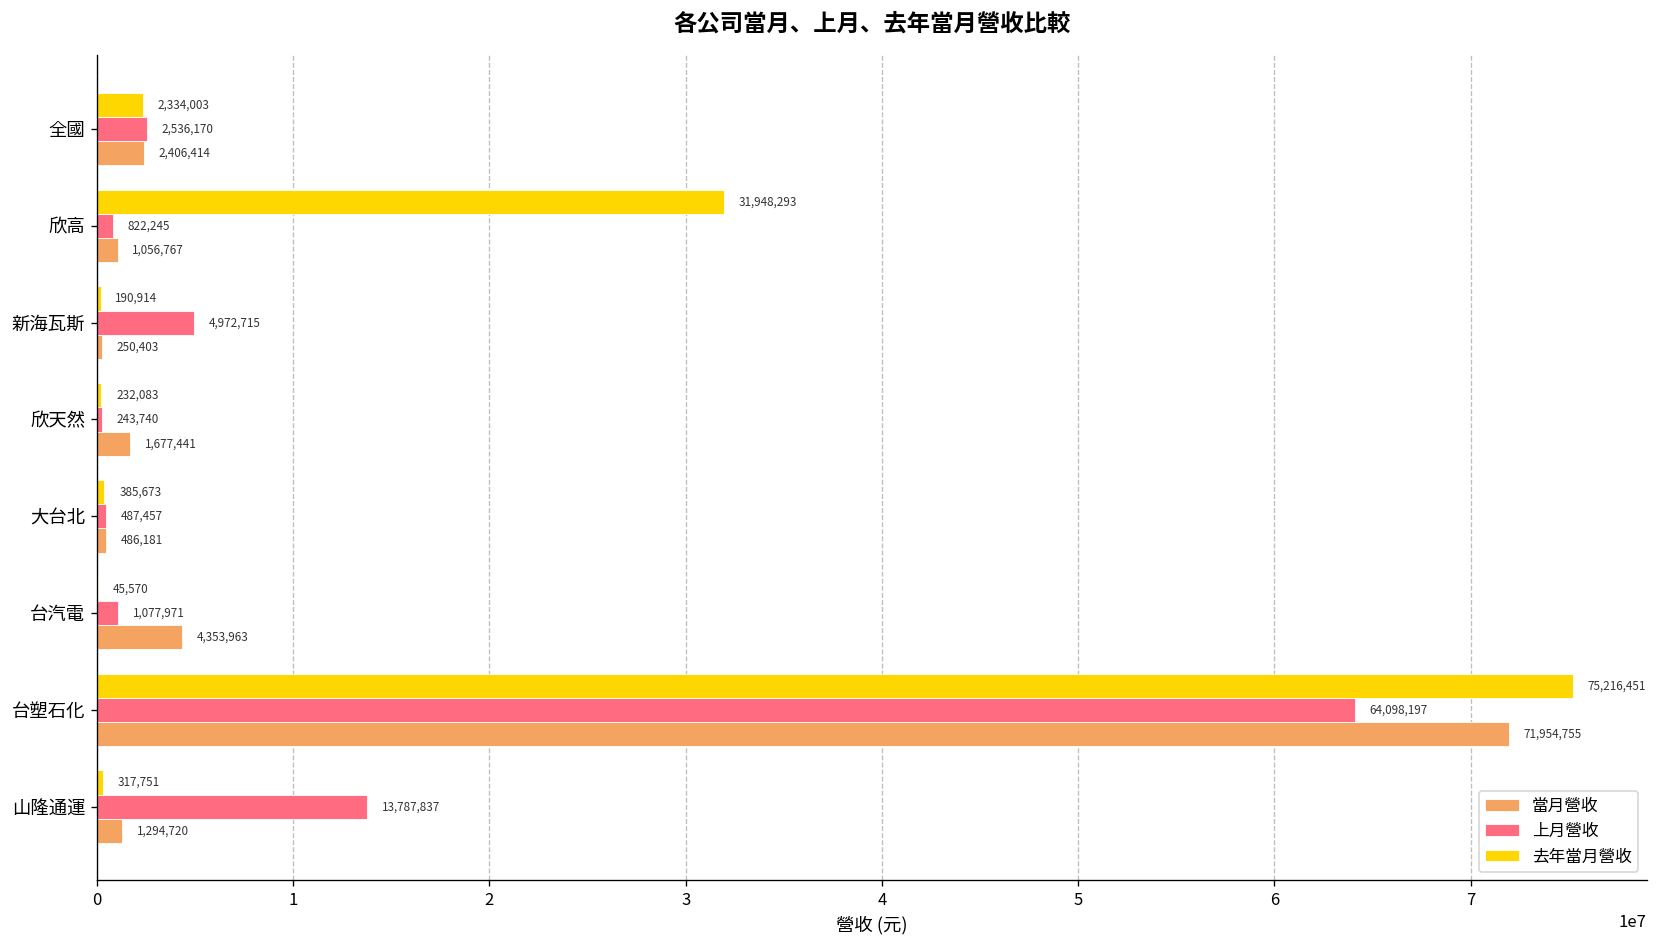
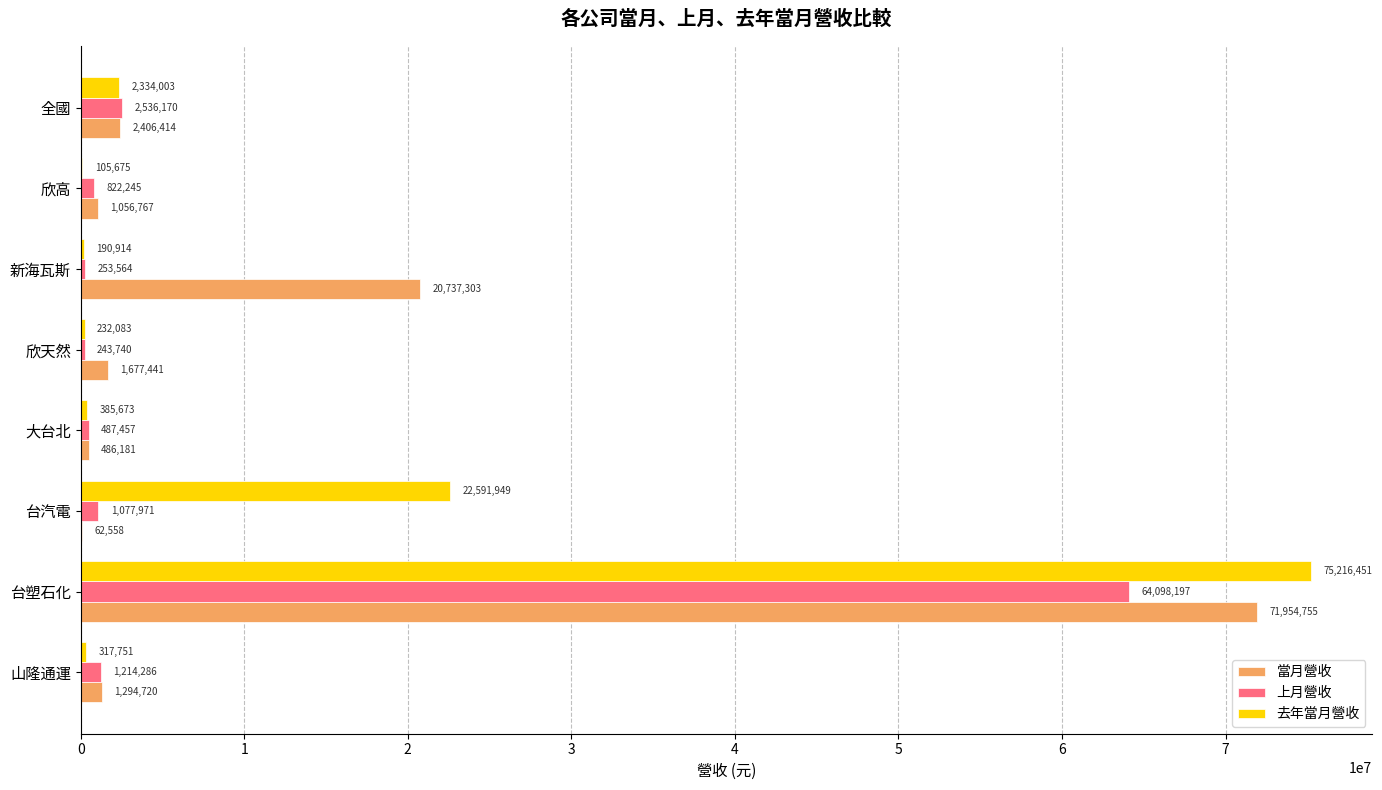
  {
    "當月營收": {
      "全國": "2,406,414",
      "欣高": "1,056,767",
-     "新海瓦斯": "250,403",
+     "新海瓦斯": "20,737,303",
      "欣天然": "1,677,441",
      "大台北": "486,181",
-     "台汽電": "4,353,963",
+     "台汽電": "62,558",
      "台塑石化": "71,954,755",
      "山隆通運": "1,294,720"
    },
    "上月營收": {
      "全國": "2,536,170",
      "欣高": "822,245",
-     "新海瓦斯": "4,972,715",
+     "新海瓦斯": "253,564",
      "欣天然": "243,740",
      "大台北": "487,457",
      "台汽電": "1,077,971",
      "台塑石化": "64,098,197",
-     "山隆通運": "13,787,837"
+     "山隆通運": "1,214,286"
    },
    "去年當月營收": {
      "全國": "2,334,003",
-     "欣高": "31,948,293",
+     "欣高": "105,675",
      "新海瓦斯": "190,914",
      "欣天然": "232,083",
      "大台北": "385,673",
-     "台汽電": "45,570",
+     "台汽電": "22,591,949",
      "台塑石化": "75,216,451",
      "山隆通運": "317,751"
    }
  }
